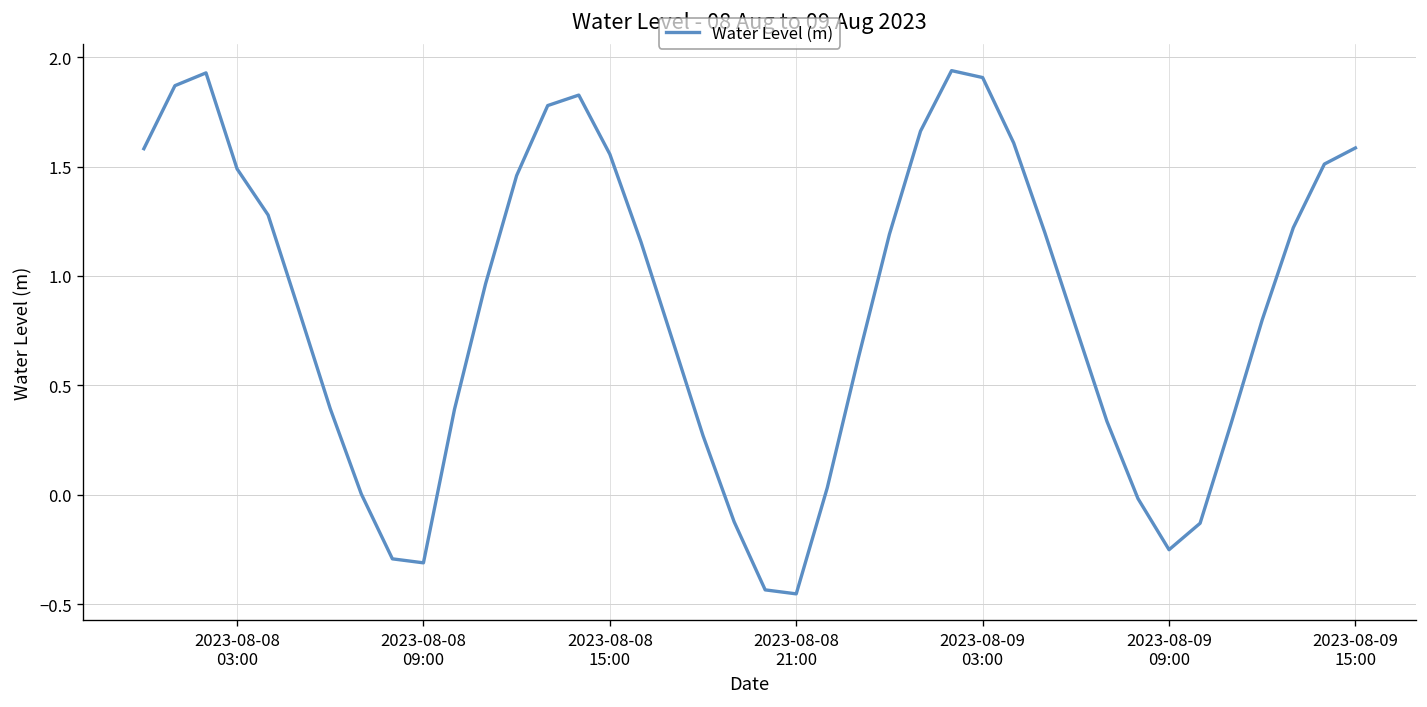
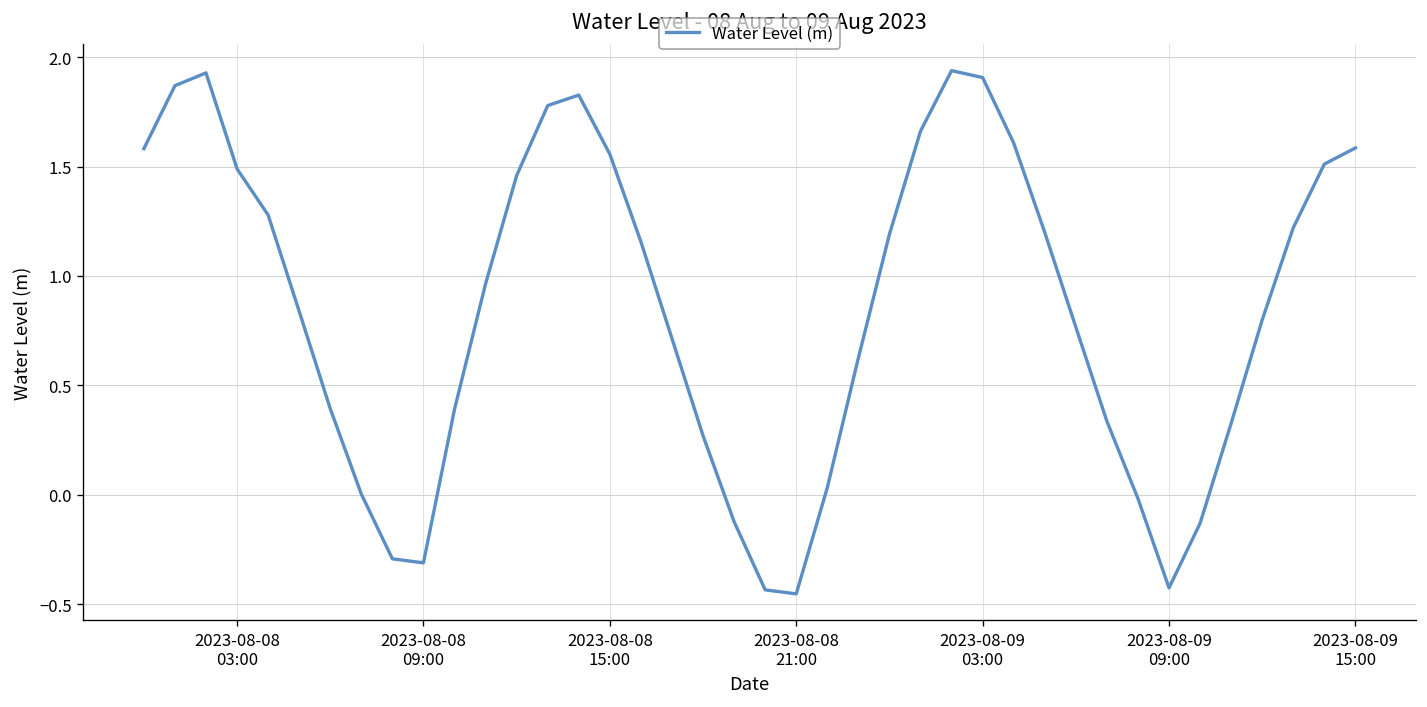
  {
    "2023-08-08 03:00": 1.49,
    "2023-08-08 09:00": -0.31,
    "2023-08-08 15:00": 1.56,
    "2023-08-08 21:00": -0.45,
    "2023-08-09 03:00": 1.91,
-   "2023-08-09 09:00": -0.25,
+   "2023-08-09 09:00": -0.43,
    "2023-08-09 15:00": 1.59
  }
